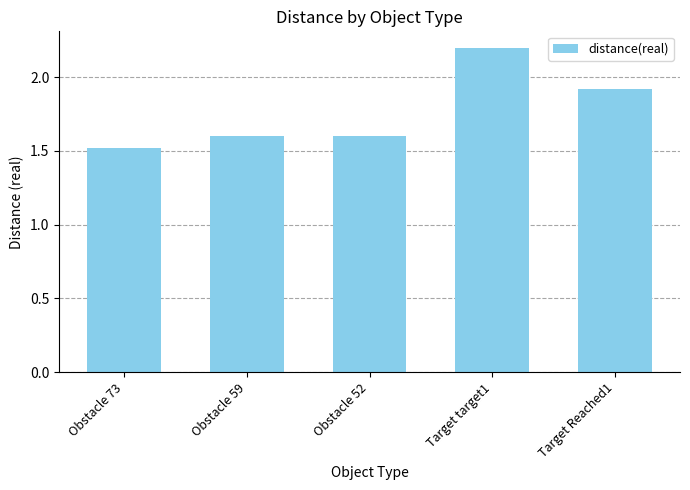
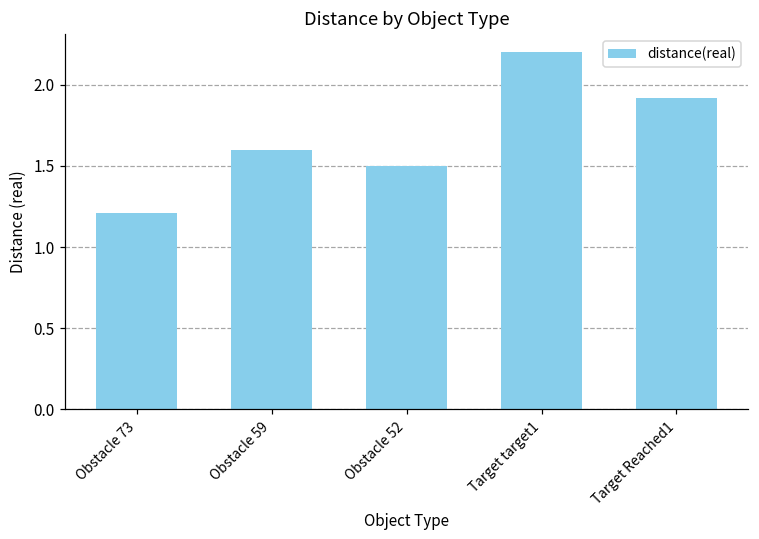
  {
-   "Obstacle 73": 1.52,
+   "Obstacle 73": 1.21,
    "Obstacle 59": 1.60,
-   "Obstacle 52": 1.6,
+   "Obstacle 52": 1.5,
    "Target target1": 2.20,
    "Target Reached1": 1.92
  }
